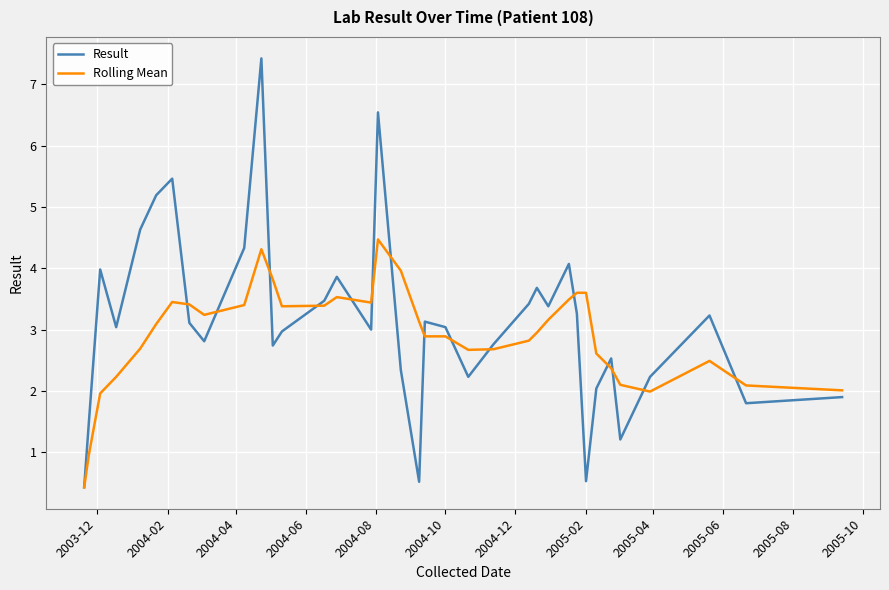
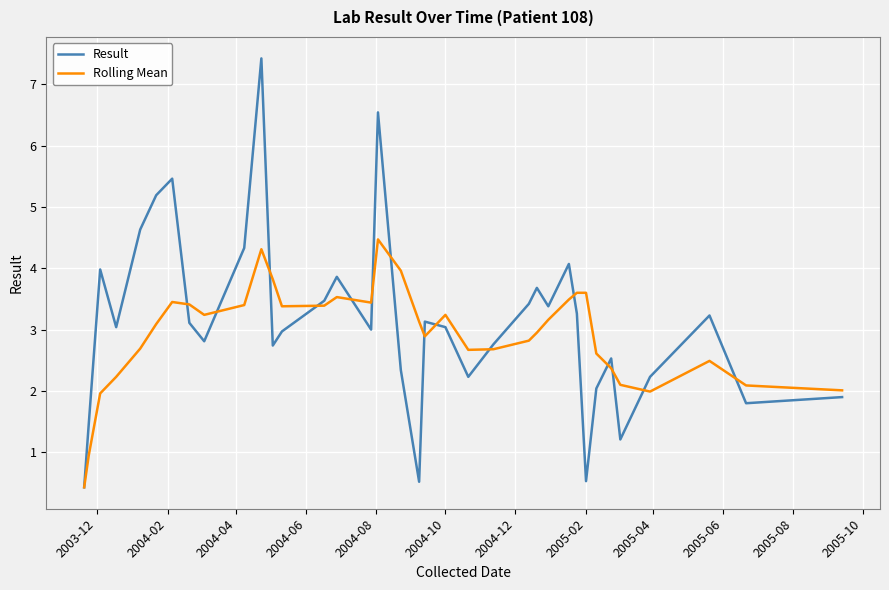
  {
    "Result": {
      "2004-10": 3.0,
      "2005-02": 0.5
    },
    "Rolling Mean": {
-     "2004-10": 2.9,
+     "2004-10": 3.2,
      "2005-02": 3.6
    }
  }
